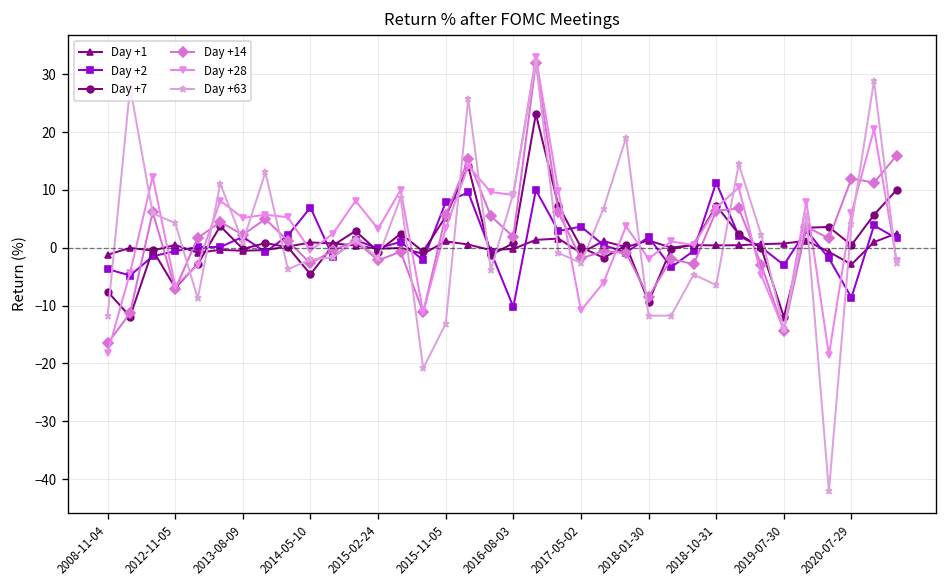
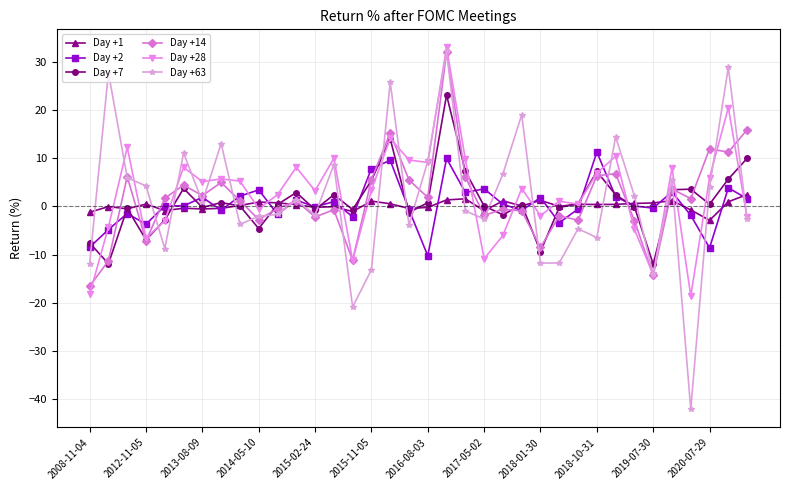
  {
    "Day +2": {
-     "2008-11-04": -4,
-     "2012-11-05": -1,
-     "2014-05-10": 7,
+     "2008-11-04": -8,
+     "2012-11-05": -4,
+     "2014-05-10": 3,
      "2015-11-05": 8,
      "2016-08-03": -10,
      "2017-05-02": 4,
      "2018-01-30": 2,
      "2018-10-31": 11,
-     "2019-07-30": -3,
+     "2019-07-30": 0,
      "2020-07-29": -9
    }
  }
